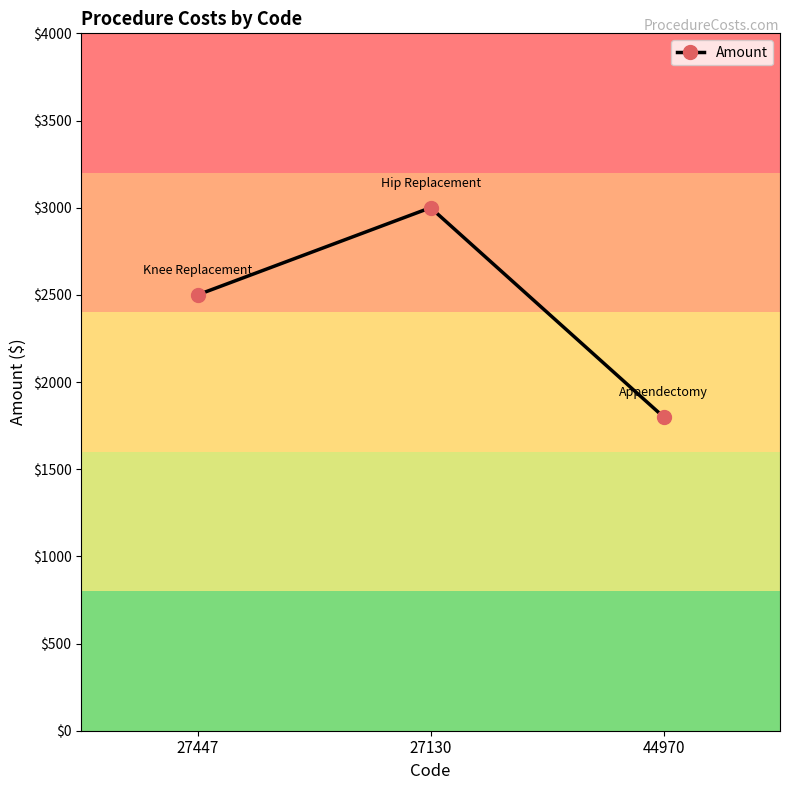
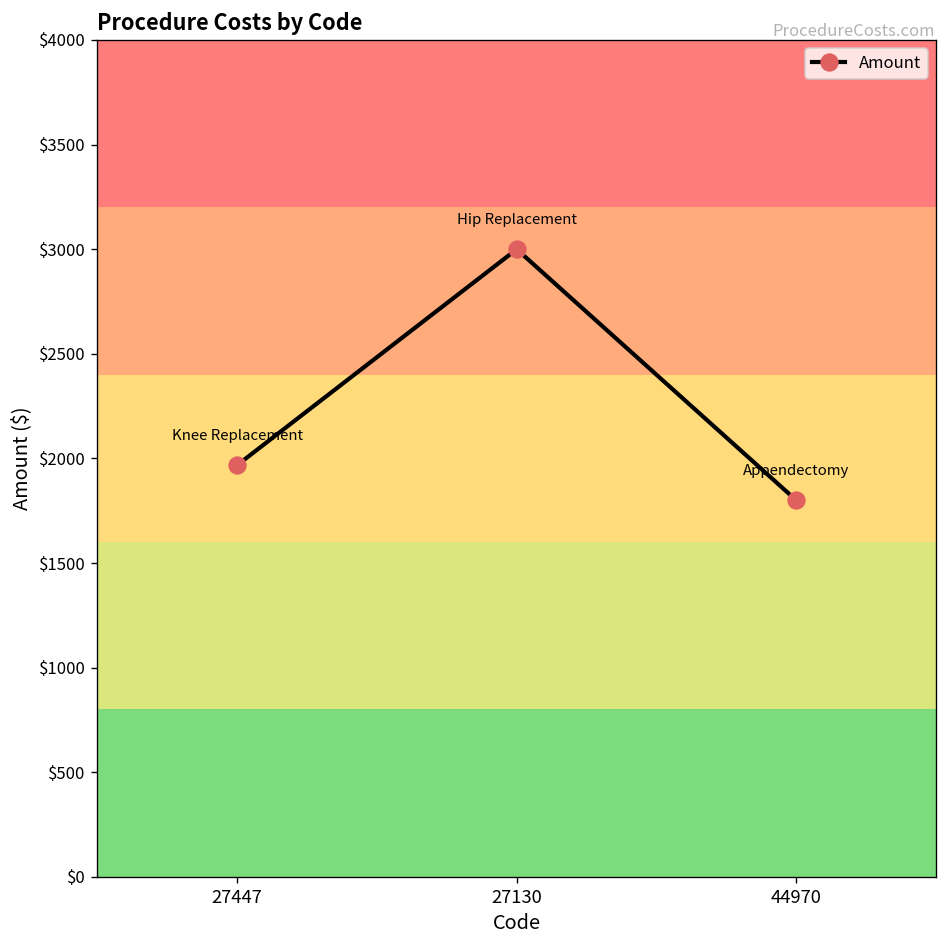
  {
-   "27447": "$2500",
+   "27447": "$1970",
    "27130": "$3000",
    "44970": "$1800"
  }
